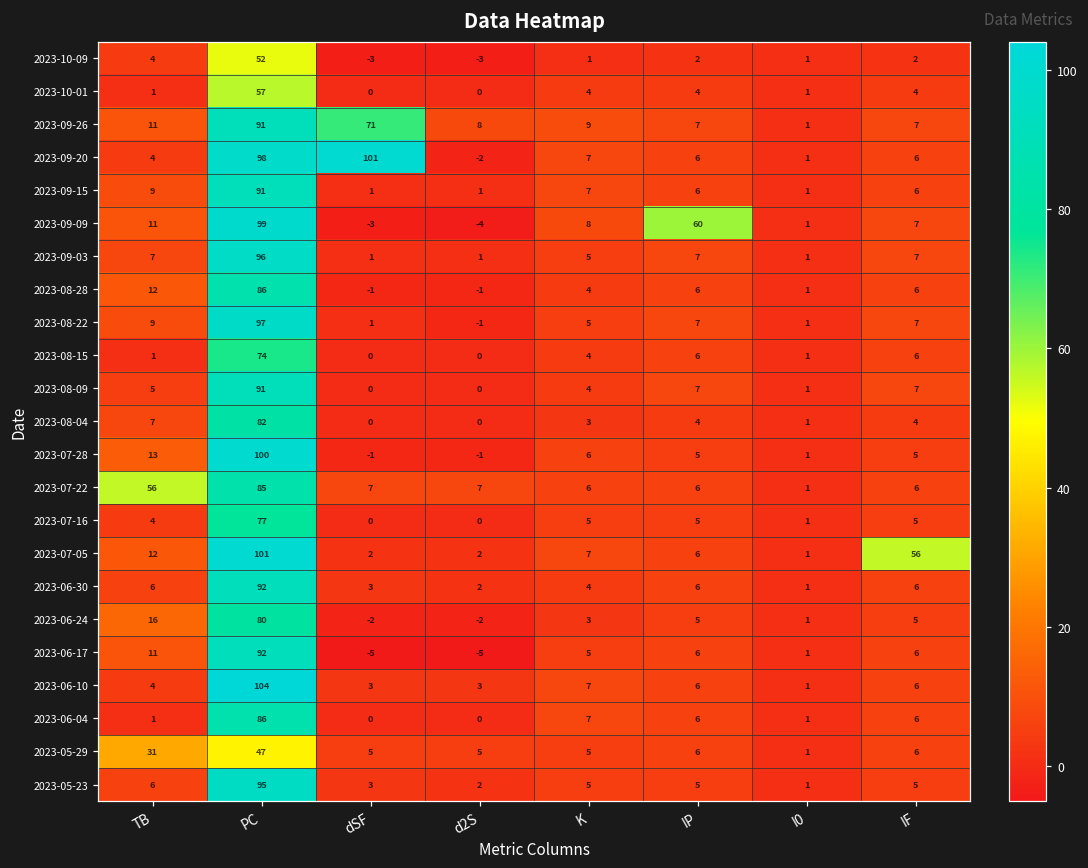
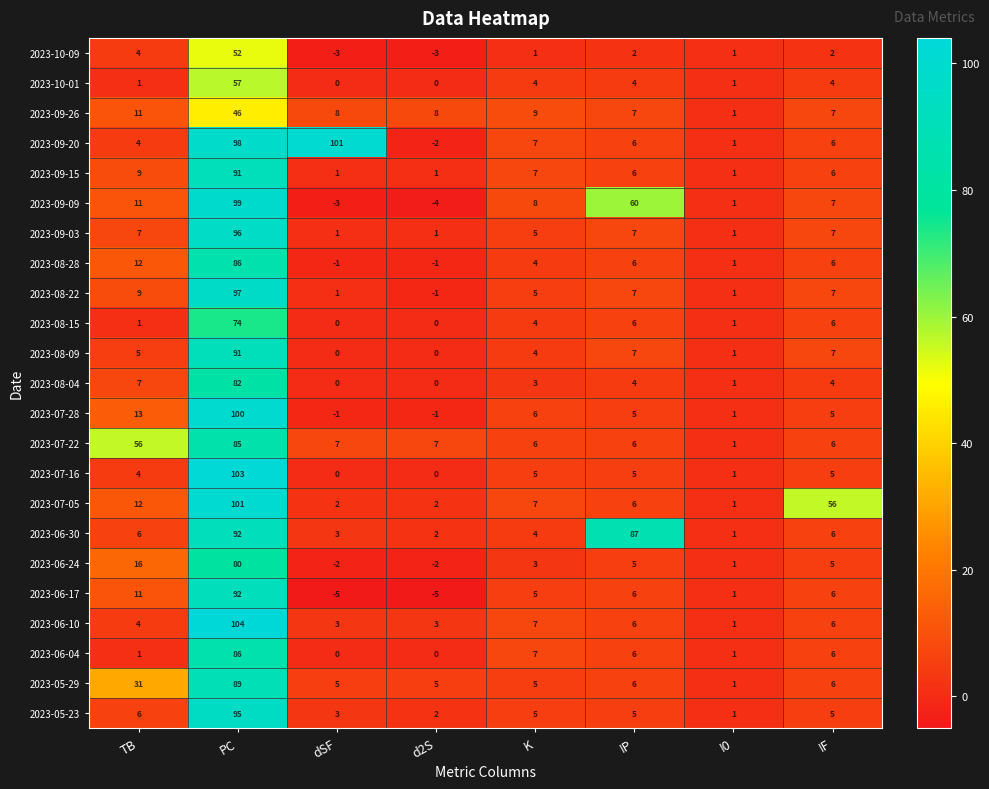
  {
    "2023-10-09": {
      "TB": 4,
      "PC": 52,
      "dSF": -3,
      "d2S": -3,
      "K": 1,
      "IP": 2,
      "I0": 1,
      "IF": 2
    },
    "2023-10-01": {
      "TB": 1,
      "PC": 57,
      "dSF": 0,
      "d2S": 0,
      "K": 4,
      "IP": 4,
      "I0": 1,
      "IF": 4
    },
    "2023-09-26": {
      "TB": 11,
-     "PC": 91,
-     "dSF": 71,
+     "PC": 46,
+     "dSF": 8,
      "d2S": 8,
      "K": 9,
      "IP": 7,
      "I0": 1,
      "IF": 7
    },
    "2023-09-20": {
      "TB": 4,
      "PC": 98,
      "dSF": 101,
      "d2S": -2,
      "K": 7,
      "IP": 6,
      "I0": 1,
      "IF": 6
    },
    "2023-09-15": {
      "TB": 9,
      "PC": 91,
      "dSF": 1,
      "d2S": 1,
      "K": 7,
      "IP": 6,
      "I0": 1,
      "IF": 6
    },
    "2023-09-09": {
      "TB": 11,
      "PC": 99,
      "dSF": -3,
      "d2S": -4,
      "K": 8,
      "IP": 60,
      "I0": 1,
      "IF": 7
    },
    "2023-09-03": {
      "TB": 7,
      "PC": 96,
      "dSF": 1,
      "d2S": 1,
      "K": 5,
      "IP": 7,
      "I0": 1,
      "IF": 7
    },
    "2023-08-28": {
      "TB": 12,
      "PC": 86,
      "dSF": -1,
      "d2S": -1,
      "K": 4,
      "IP": 6,
      "I0": 1,
      "IF": 6
    },
    "2023-08-22": {
      "TB": 9,
      "PC": 97,
      "dSF": 1,
      "d2S": -1,
      "K": 5,
      "IP": 7,
      "I0": 1,
      "IF": 7
    },
    "2023-08-15": {
      "TB": 1,
      "PC": 74,
      "dSF": 0,
      "d2S": 0,
      "K": 4,
      "IP": 6,
      "I0": 1,
      "IF": 6
    },
    "2023-08-09": {
      "TB": 5,
      "PC": 91,
      "dSF": 0,
      "d2S": 0,
      "K": 4,
      "IP": 7,
      "I0": 1,
      "IF": 7
    },
    "2023-08-04": {
      "TB": 7,
      "PC": 82,
      "dSF": 0,
      "d2S": 0,
      "K": 3,
      "IP": 4,
      "I0": 1,
      "IF": 4
    },
    "2023-07-28": {
      "TB": 13,
      "PC": 100,
      "dSF": -1,
      "d2S": -1,
      "K": 6,
      "IP": 5,
      "I0": 1,
      "IF": 5
    },
    "2023-07-22": {
      "TB": 56,
      "PC": 85,
      "dSF": 7,
      "d2S": 7,
      "K": 6,
      "IP": 6,
      "I0": 1,
      "IF": 6
    },
    "2023-07-16": {
      "TB": 4,
-     "PC": 77,
+     "PC": 103,
      "dSF": 0,
      "d2S": 0,
      "K": 5,
      "IP": 5,
      "I0": 1,
      "IF": 5
    },
    "2023-07-05": {
      "TB": 12,
      "PC": 101,
      "dSF": 2,
      "d2S": 2,
      "K": 7,
      "IP": 6,
      "I0": 1,
      "IF": 56
    },
    "2023-06-30": {
      "TB": 6,
      "PC": 92,
      "dSF": 3,
      "d2S": 2,
      "K": 4,
-     "IP": 6,
+     "IP": 87,
      "I0": 1,
      "IF": 6
    },
    "2023-06-24": {
      "TB": 16,
      "PC": 80,
      "dSF": -2,
      "d2S": -2,
      "K": 3,
      "IP": 5,
      "I0": 1,
      "IF": 5
    },
    "2023-06-17": {
      "TB": 11,
      "PC": 92,
      "dSF": -5,
      "d2S": -5,
      "K": 5,
      "IP": 6,
      "I0": 1,
      "IF": 6
    },
    "2023-06-10": {
      "TB": 4,
      "PC": 104,
      "dSF": 3,
      "d2S": 3,
      "K": 7,
      "IP": 6,
      "I0": 1,
      "IF": 6
    },
    "2023-06-04": {
      "TB": 1,
      "PC": 86,
      "dSF": 0,
      "d2S": 0,
      "K": 7,
      "IP": 6,
      "I0": 1,
      "IF": 6
    },
    "2023-05-29": {
      "TB": 31,
-     "PC": 47,
+     "PC": 89,
      "dSF": 5,
      "d2S": 5,
      "K": 5,
      "IP": 6,
      "I0": 1,
      "IF": 6
    },
    "2023-05-23": {
      "TB": 6,
      "PC": 95,
      "dSF": 3,
      "d2S": 2,
      "K": 5,
      "IP": 5,
      "I0": 1,
      "IF": 5
    }
  }
